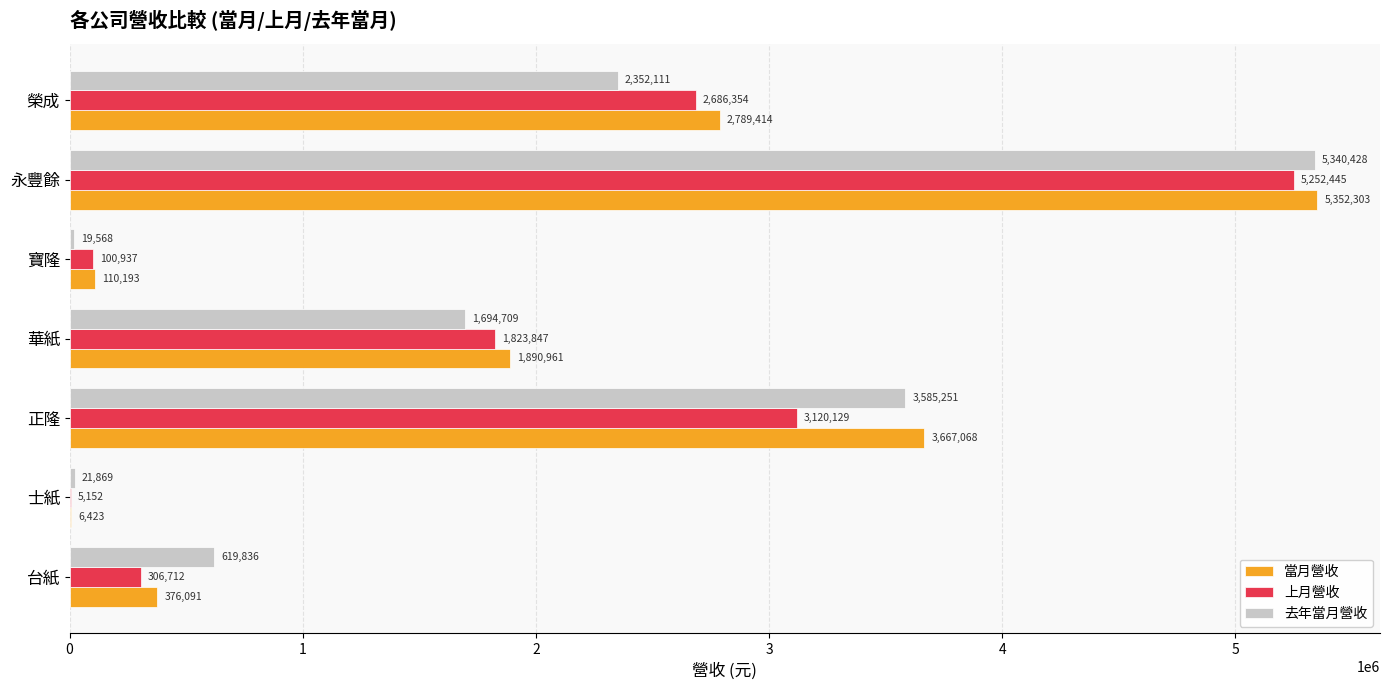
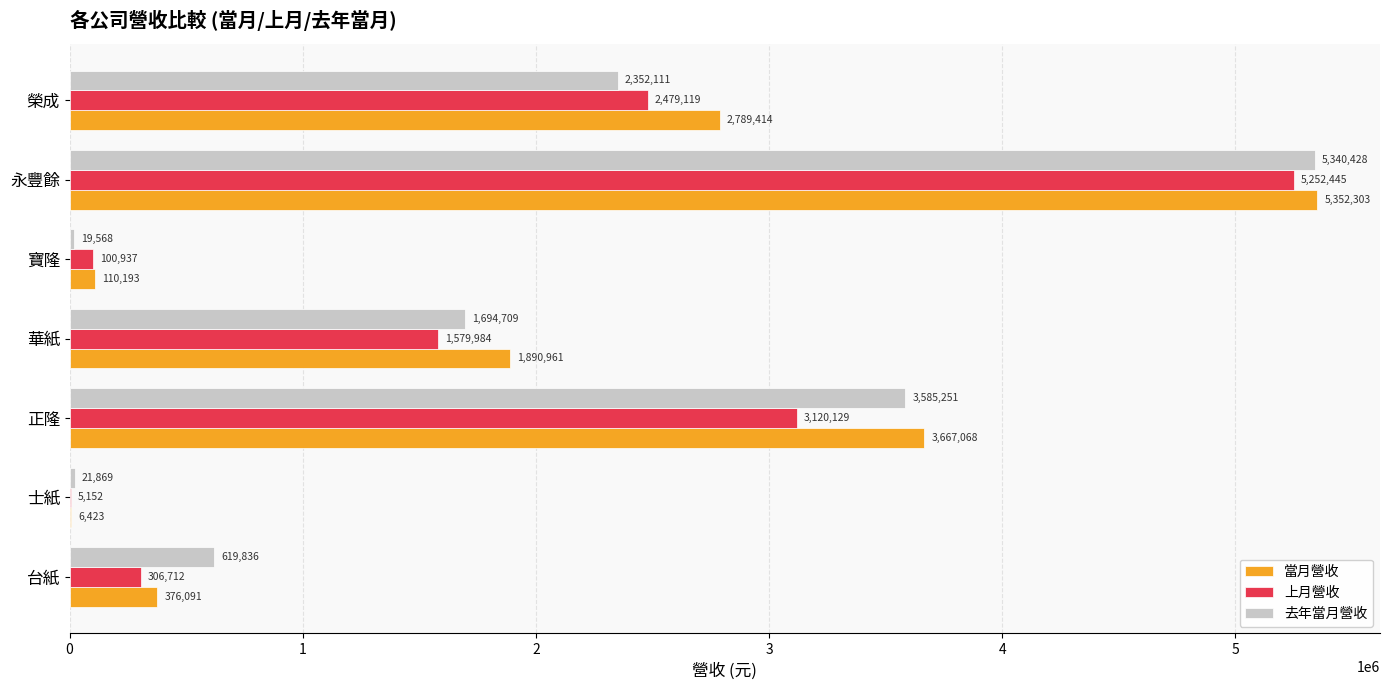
  {
    "當月營收": {
      "榮成": "2,789,414",
      "永豐餘": "5,352,303",
      "寶隆": "110,193",
      "華紙": "1,890,961",
      "正隆": "3,667,068",
      "士紙": "6,423",
      "台紙": "376,091"
    },
    "上月營收": {
-     "榮成": "2,686,354",
+     "榮成": "2,479,119",
      "永豐餘": "5,252,445",
      "寶隆": "100,937",
-     "華紙": "1,823,847",
+     "華紙": "1,579,984",
      "正隆": "3,120,129",
      "士紙": "5,152",
      "台紙": "306,712"
    },
    "去年當月營收": {
      "榮成": "2,352,111",
      "永豐餘": "5,340,428",
      "寶隆": "19,568",
      "華紙": "1,694,709",
      "正隆": "3,585,251",
      "士紙": "21,869",
      "台紙": "619,836"
    }
  }
